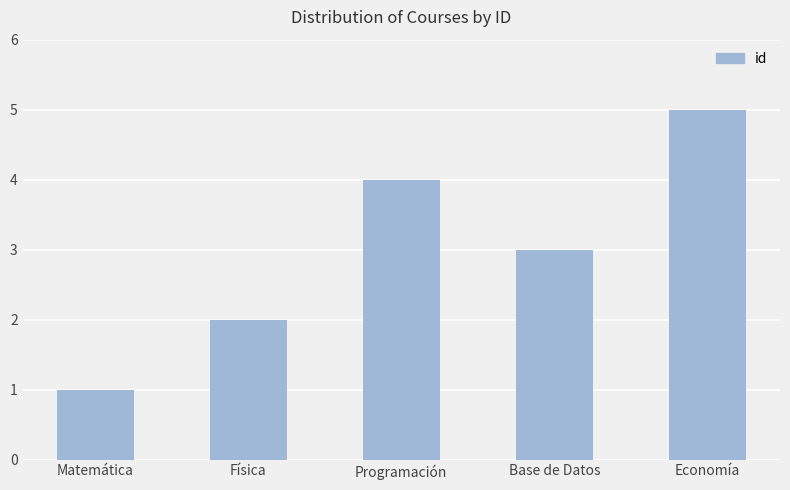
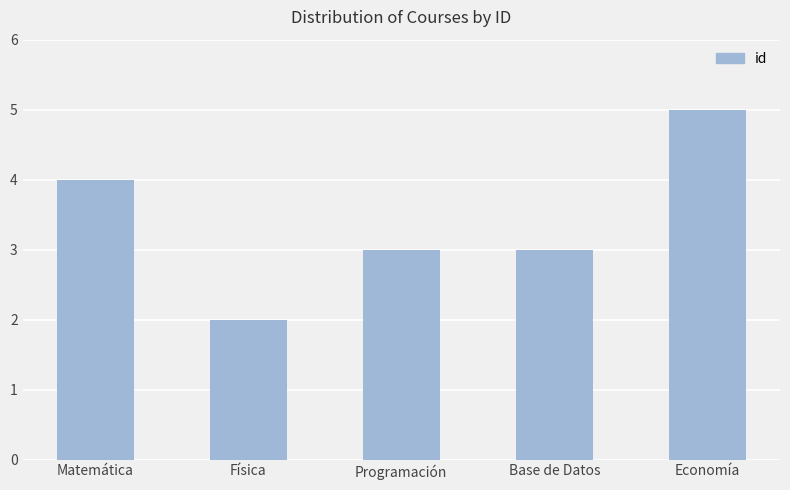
  {
-   "Matemática": 1,
+   "Matemática": 4,
    "Física": 2,
-   "Programación": 4,
+   "Programación": 3,
    "Base de Datos": 3,
    "Economía": 5
  }
